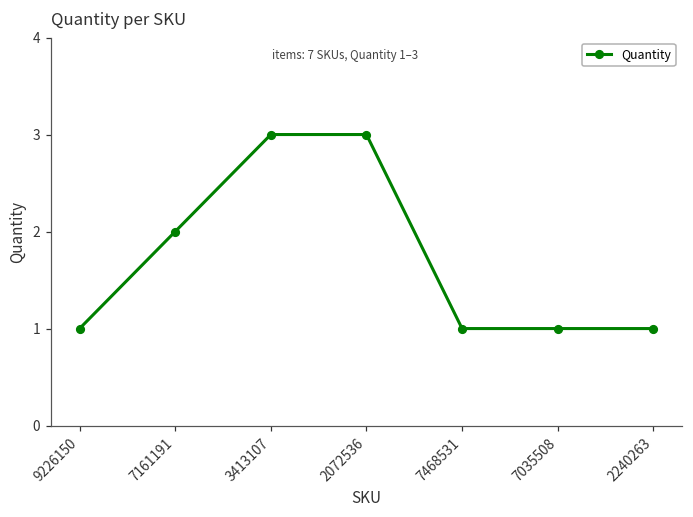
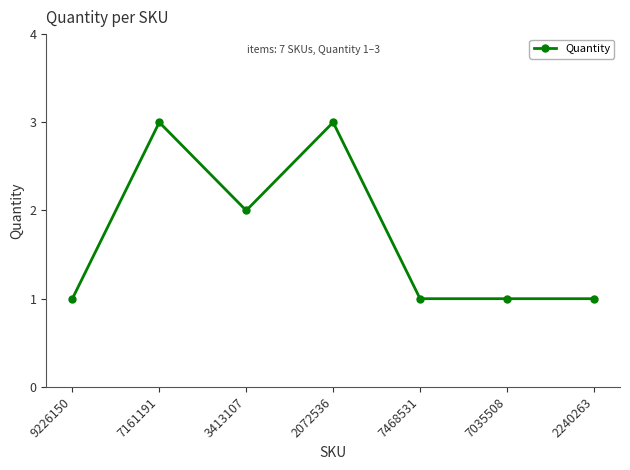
  {
    "9226150": 1,
-   "7161191": 2,
-   "3413107": 3,
+   "7161191": 3,
+   "3413107": 2,
    "2072536": 3,
    "7468531": 1,
    "7035508": 1,
    "2240263": 1
  }
